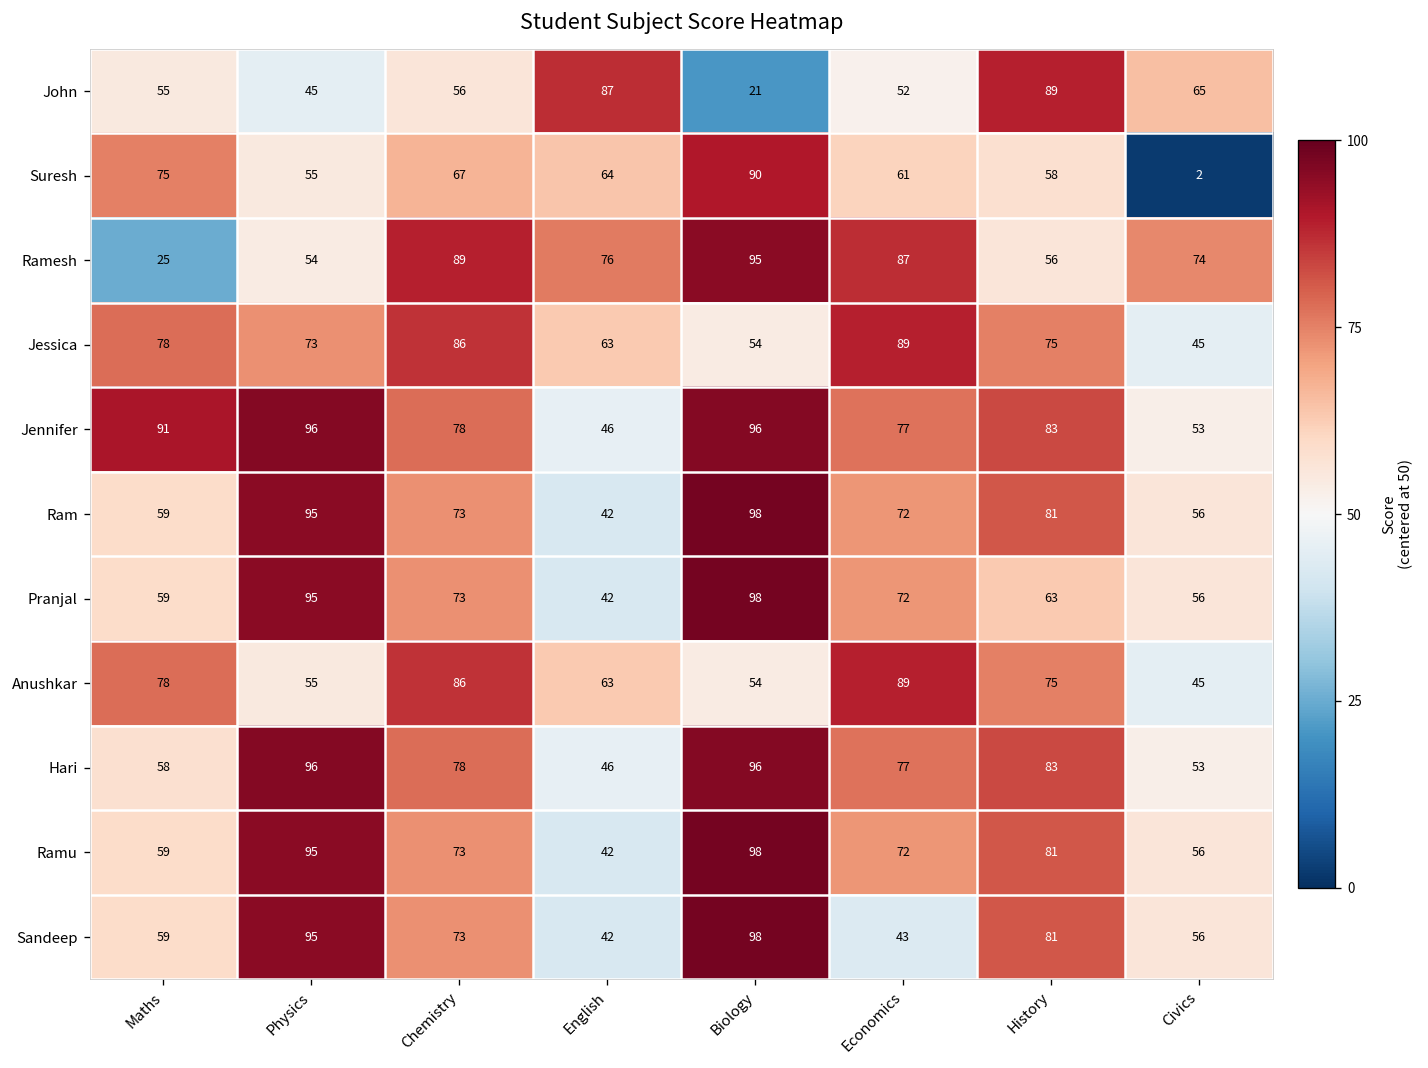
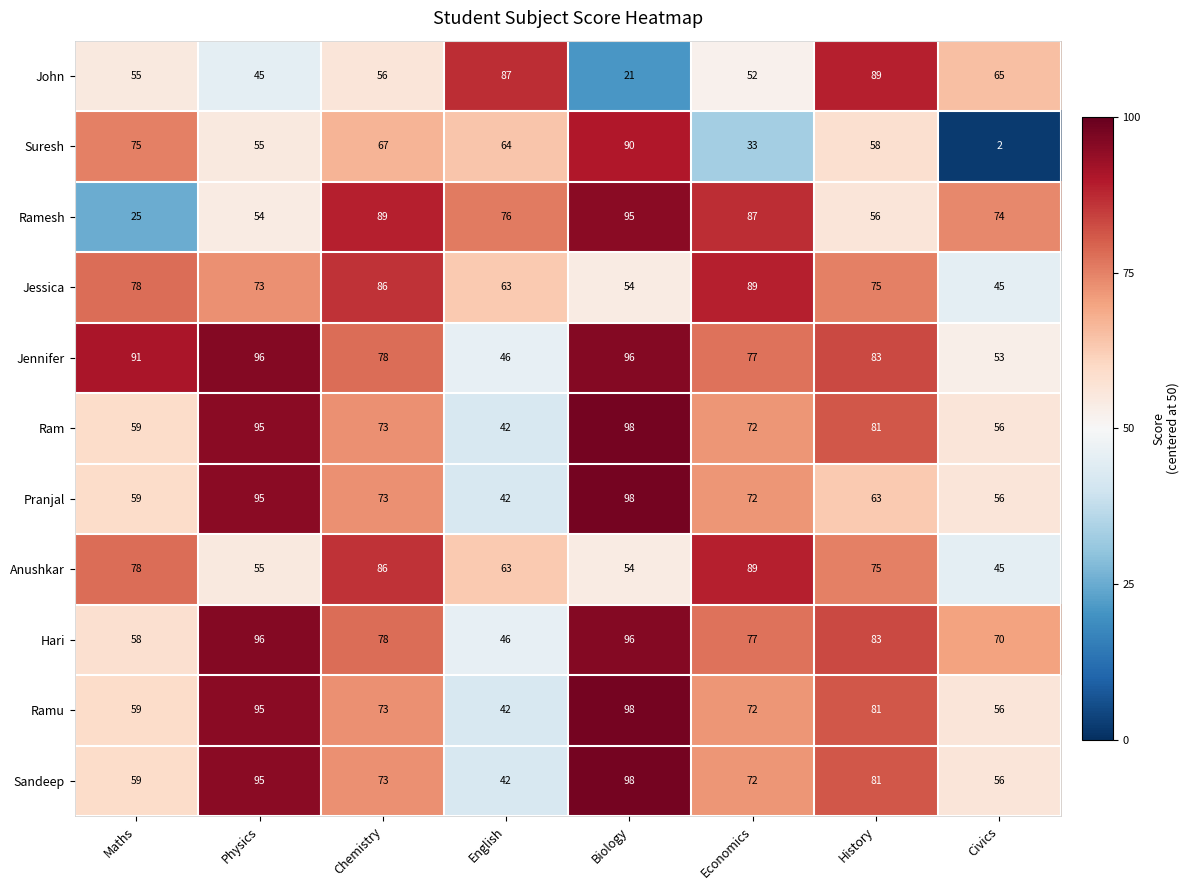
  {
    "John": {
      "Maths": 55,
      "Physics": 45,
      "Chemistry": 56,
      "English": 87,
      "Biology": 21,
      "Economics": 52,
      "History": 89,
      "Civics": 65
    },
    "Suresh": {
      "Maths": 75,
      "Physics": 55,
      "Chemistry": 67,
      "English": 64,
      "Biology": 90,
-     "Economics": 61,
+     "Economics": 33,
      "History": 58,
      "Civics": 2
    },
    "Ramesh": {
      "Maths": 25,
      "Physics": 54,
      "Chemistry": 89,
      "English": 76,
      "Biology": 95,
      "Economics": 87,
      "History": 56,
      "Civics": 74
    },
    "Jessica": {
      "Maths": 78,
      "Physics": 73,
      "Chemistry": 86,
      "English": 63,
      "Biology": 54,
      "Economics": 89,
      "History": 75,
      "Civics": 45
    },
    "Jennifer": {
      "Maths": 91,
      "Physics": 96,
      "Chemistry": 78,
      "English": 46,
      "Biology": 96,
      "Economics": 77,
      "History": 83,
      "Civics": 53
    },
    "Ram": {
      "Maths": 59,
      "Physics": 95,
      "Chemistry": 73,
      "English": 42,
      "Biology": 98,
      "Economics": 72,
      "History": 81,
      "Civics": 56
    },
    "Pranjal": {
      "Maths": 59,
      "Physics": 95,
      "Chemistry": 73,
      "English": 42,
      "Biology": 98,
      "Economics": 72,
      "History": 63,
      "Civics": 56
    },
    "Anushkar": {
      "Maths": 78,
      "Physics": 55,
      "Chemistry": 86,
      "English": 63,
      "Biology": 54,
      "Economics": 89,
      "History": 75,
      "Civics": 45
    },
    "Hari": {
      "Maths": 58,
      "Physics": 96,
      "Chemistry": 78,
      "English": 46,
      "Biology": 96,
      "Economics": 77,
      "History": 83,
-     "Civics": 53
+     "Civics": 70
    },
    "Ramu": {
      "Maths": 59,
      "Physics": 95,
      "Chemistry": 73,
      "English": 42,
      "Biology": 98,
      "Economics": 72,
      "History": 81,
      "Civics": 56
    },
    "Sandeep": {
      "Maths": 59,
      "Physics": 95,
      "Chemistry": 73,
      "English": 42,
      "Biology": 98,
-     "Economics": 43,
+     "Economics": 72,
      "History": 81,
      "Civics": 56
    }
  }
